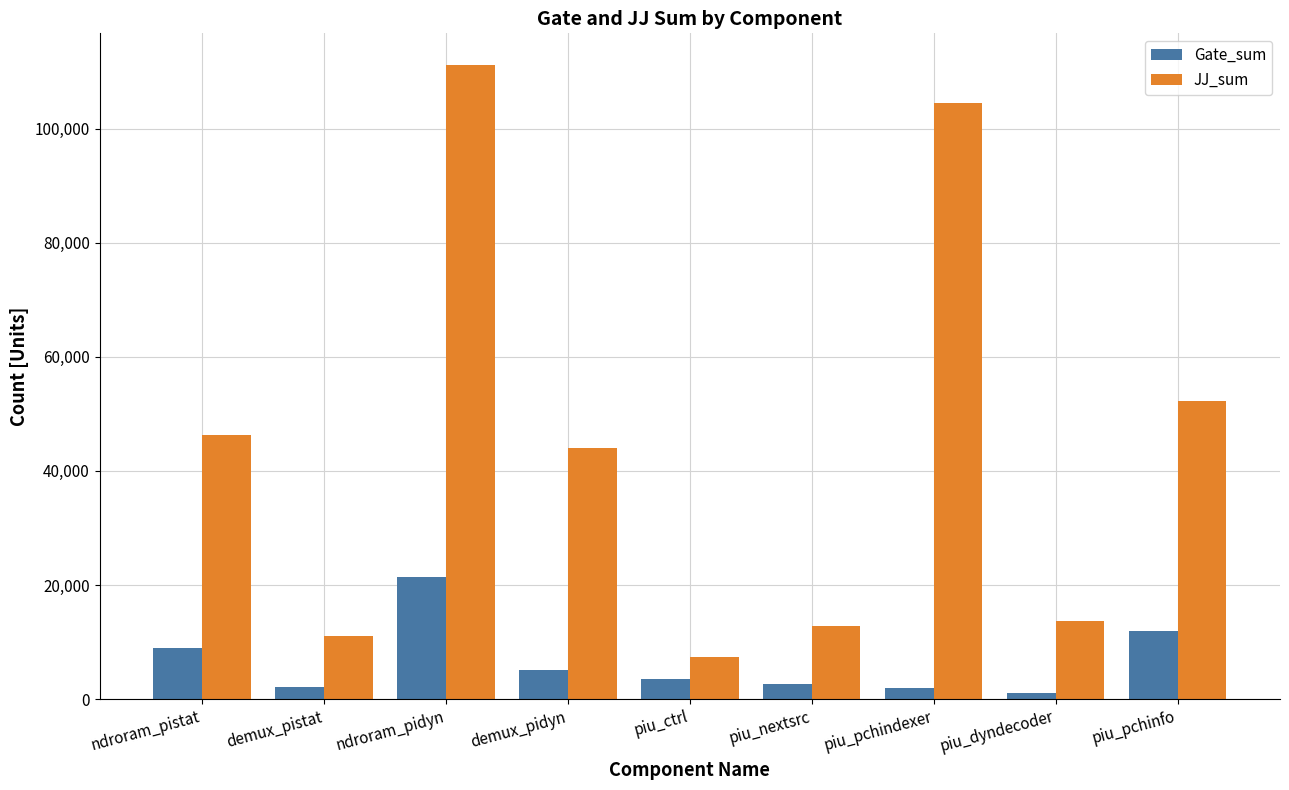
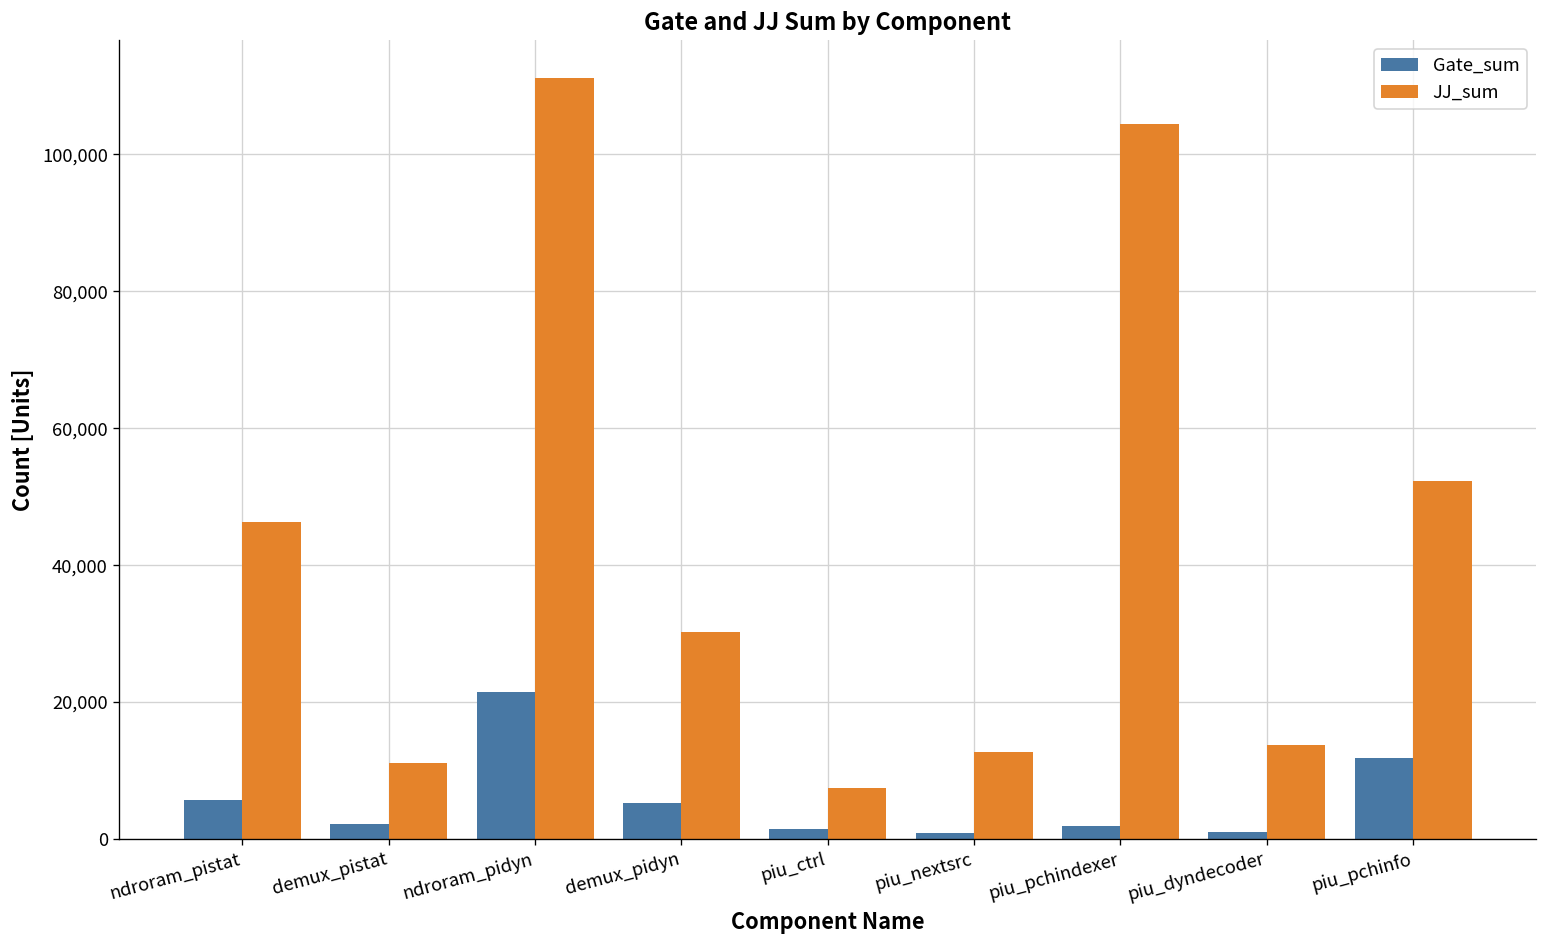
  {
    "Gate_sum": {
-     "ndroram_pistat": "9,000",
+     "ndroram_pistat": "6,000",
      "demux_pistat": "2,000",
      "ndroram_pidyn": "21,000",
      "demux_pidyn": "5,000",
-     "piu_ctrl": "3,000",
-     "piu_nextsrc": "3,000",
+     "piu_ctrl": "2,000",
+     "piu_nextsrc": "1,000",
      "piu_pchindexer": "2,000",
      "piu_dyndecoder": "1,000",
      "piu_pchinfo": "12,000"
    },
    "JJ_sum": {
      "ndroram_pistat": "46,000",
      "demux_pistat": "11,000",
      "ndroram_pidyn": "111,000",
-     "demux_pidyn": "44,000",
+     "demux_pidyn": "30,000",
      "piu_ctrl": "7,000",
      "piu_nextsrc": "13,000",
      "piu_pchindexer": "104,000",
      "piu_dyndecoder": "14,000",
      "piu_pchinfo": "52,000"
    }
  }
